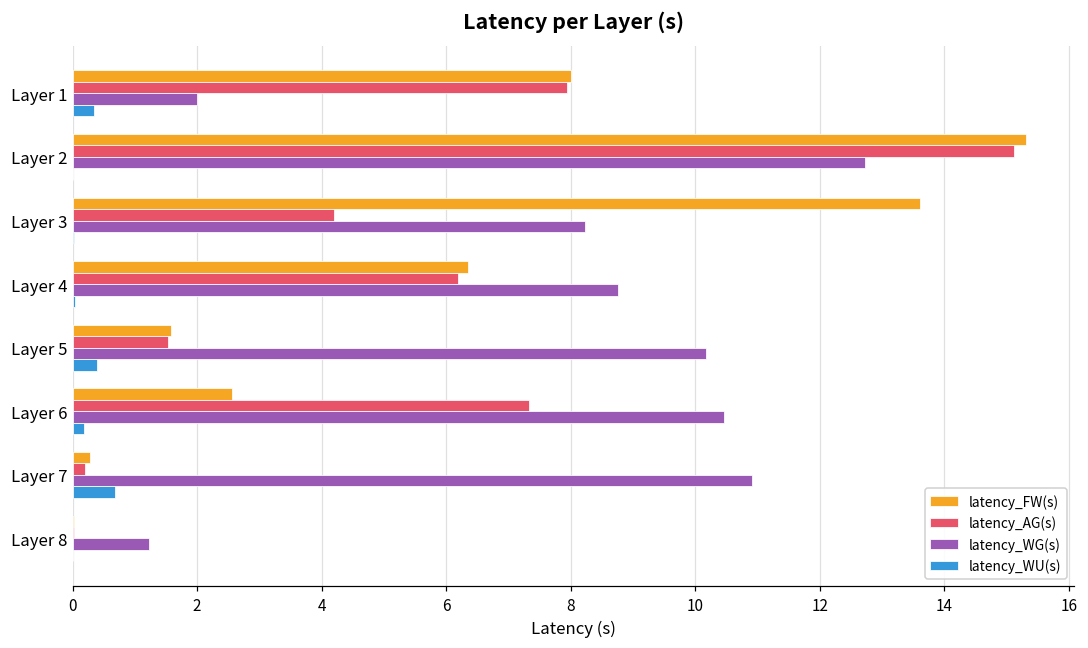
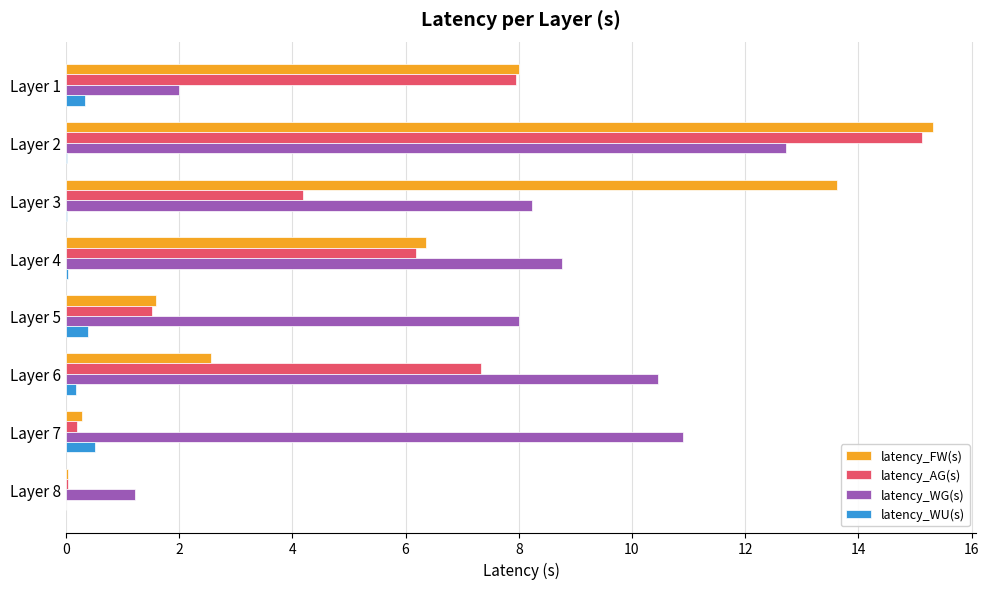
  {
    "latency_FW(s)": {
      "Layer 1": 8.0,
      "Layer 2": 15.3,
      "Layer 3": 13.6,
      "Layer 4": 6.4,
      "Layer 5": 1.6,
      "Layer 6": 2.6,
      "Layer 7": 0.3
    },
    "latency_AG(s)": {
      "Layer 1": 7.9,
      "Layer 2": 15.1,
      "Layer 3": 4.2,
      "Layer 4": 6.2,
      "Layer 5": 1.5,
      "Layer 6": 7.3,
      "Layer 7": 0.2
    },
    "latency_WG(s)": {
      "Layer 1": 2.0,
      "Layer 2": 12.7,
      "Layer 3": 8.2,
      "Layer 4": 8.8,
-     "Layer 5": 10.2,
+     "Layer 5": 8.0,
      "Layer 6": 10.5,
      "Layer 7": 10.9,
      "Layer 8": 1.2
    },
    "latency_WU(s)": {
      "Layer 1": 0.3,
      "Layer 5": 0.4,
      "Layer 6": 0.2,
-     "Layer 7": 0.7
+     "Layer 7": 0.5
    }
  }
